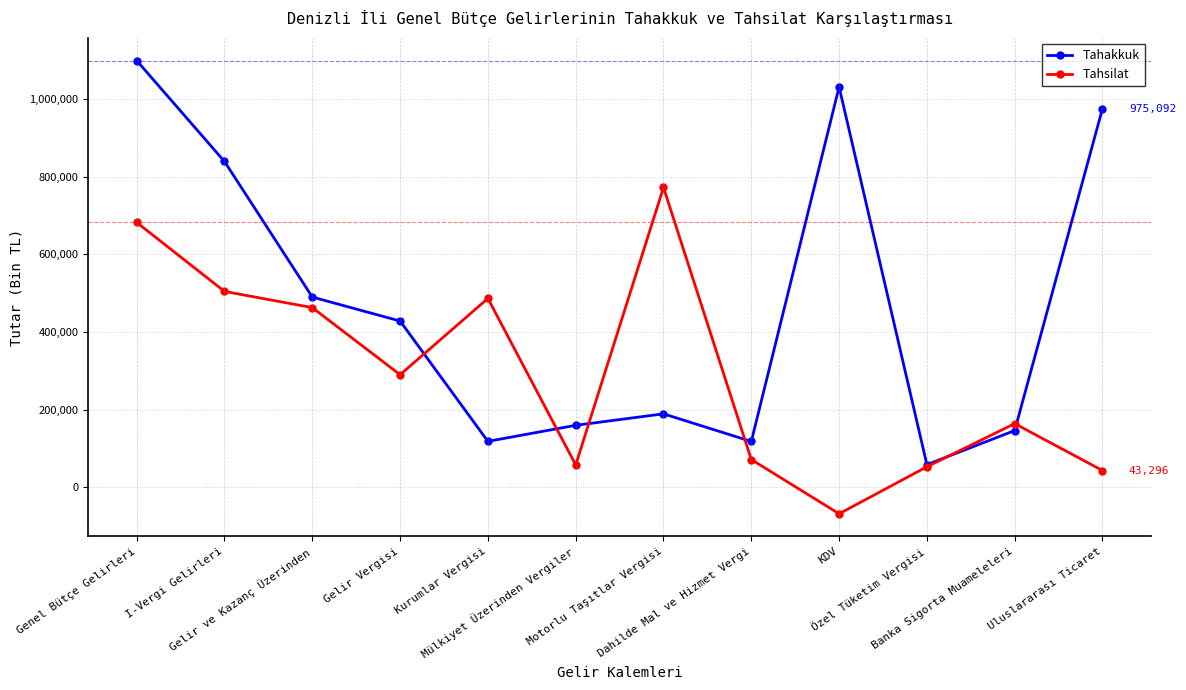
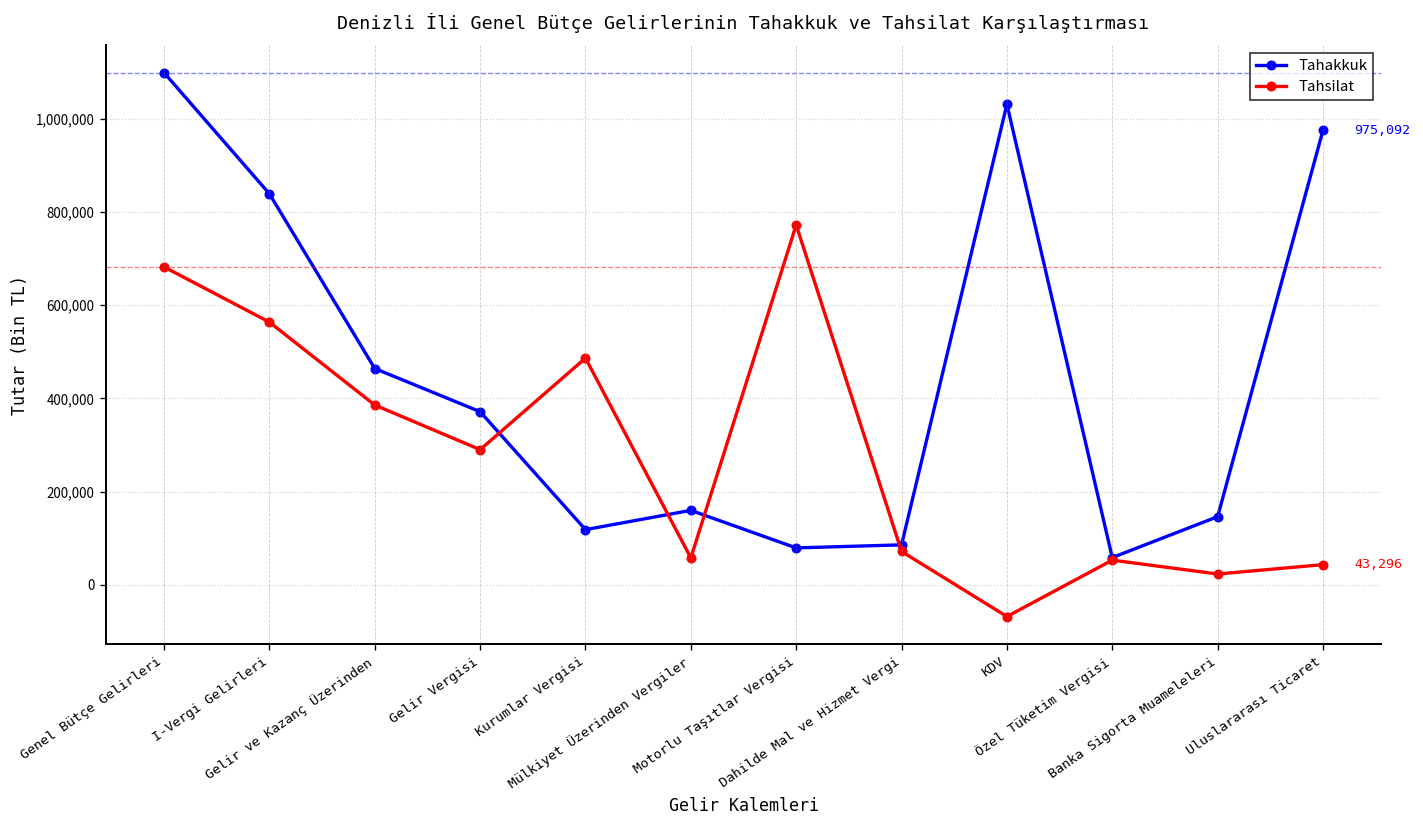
  {
    "Tahakkuk": {
      "Genel Bütçe Gelirleri": "1,100,000",
      "I-Vergi Gelirleri": "840,000",
-     "Gelir ve Kazanç Üzerinden": "490,000",
-     "Gelir Vergisi": "430,000",
+     "Gelir ve Kazanç Üzerinden": "460,000",
+     "Gelir Vergisi": "370,000",
      "Kurumlar Vergisi": "120,000",
      "Mülkiyet Üzerinden Vergiler": "160,000",
-     "Motorlu Taşıtlar Vergisi": "190,000",
-     "Dahilde Mal ve Hizmet Vergi": "120,000",
+     "Motorlu Taşıtlar Vergisi": "80,000",
+     "Dahilde Mal ve Hizmet Vergi": "90,000",
      "KDV": "1,030,000",
      "Banka Sigorta Muameleleri": "150,000",
      "Uluslararası Ticaret": "980,000"
    },
    "Tahsilat": {
      "Genel Bütçe Gelirleri": "680,000",
-     "I-Vergi Gelirleri": "500,000",
-     "Gelir ve Kazanç Üzerinden": "460,000",
+     "I-Vergi Gelirleri": "560,000",
+     "Gelir ve Kazanç Üzerinden": "390,000",
      "Gelir Vergisi": "290,000",
      "Kurumlar Vergisi": "490,000",
      "Mülkiyet Üzerinden Vergiler": "60,000",
      "Motorlu Taşıtlar Vergisi": "770,000",
      "Dahilde Mal ve Hizmet Vergi": "70,000",
      "KDV": "-70,000",
-     "Banka Sigorta Muameleleri": "160,000",
+     "Banka Sigorta Muameleleri": "20,000",
      "Uluslararası Ticaret": "40,000"
    }
  }
